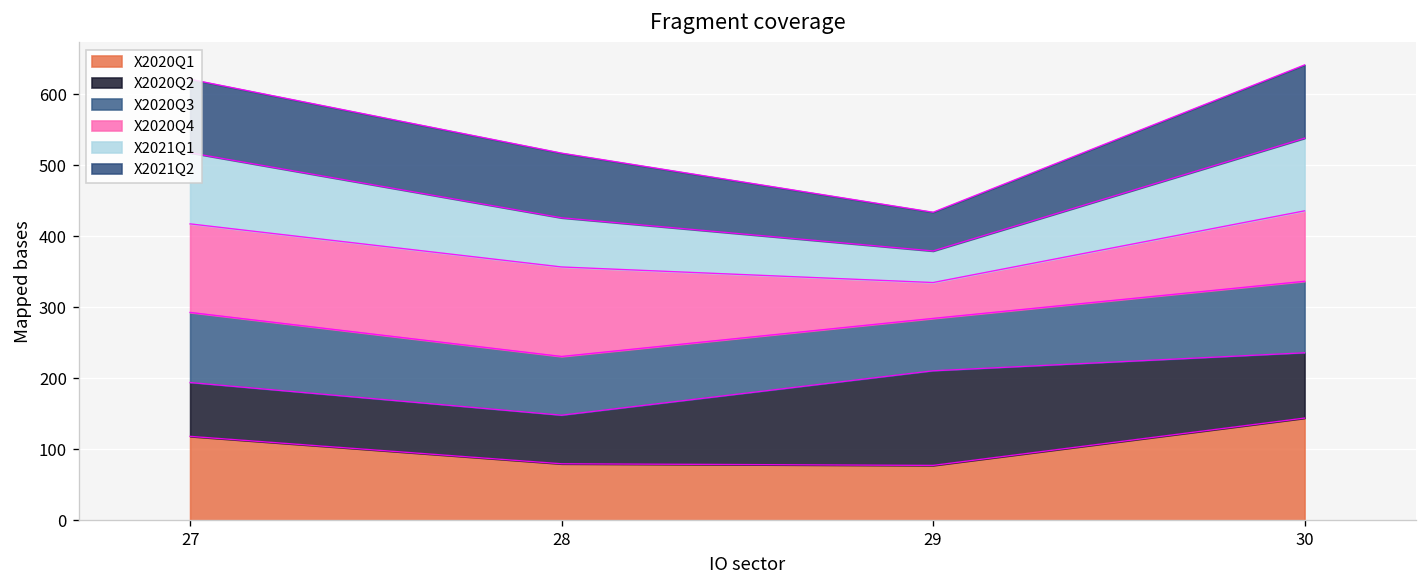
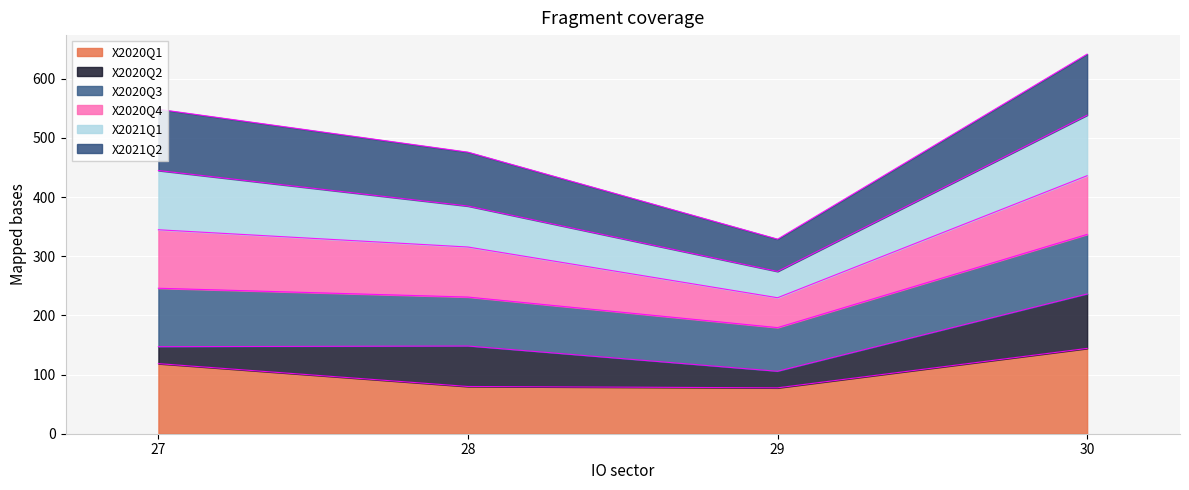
  {
    "X2020Q1": {
      "27": 120,
      "28": 80,
      "29": 80,
      "30": 140
    },
    "X2020Q2": {
-     "27": 80,
+     "27": 30,
      "28": 70,
-     "29": 130,
+     "29": 30,
      "30": 90
    },
    "X2020Q4": {
-     "27": 120,
-     "28": 130,
+     "27": 100,
+     "28": 80,
      "29": 50,
      "30": 100
    },
    "X2021Q1": {
      "28": 70,
      "29": 40,
      "30": 100
    }
  }
